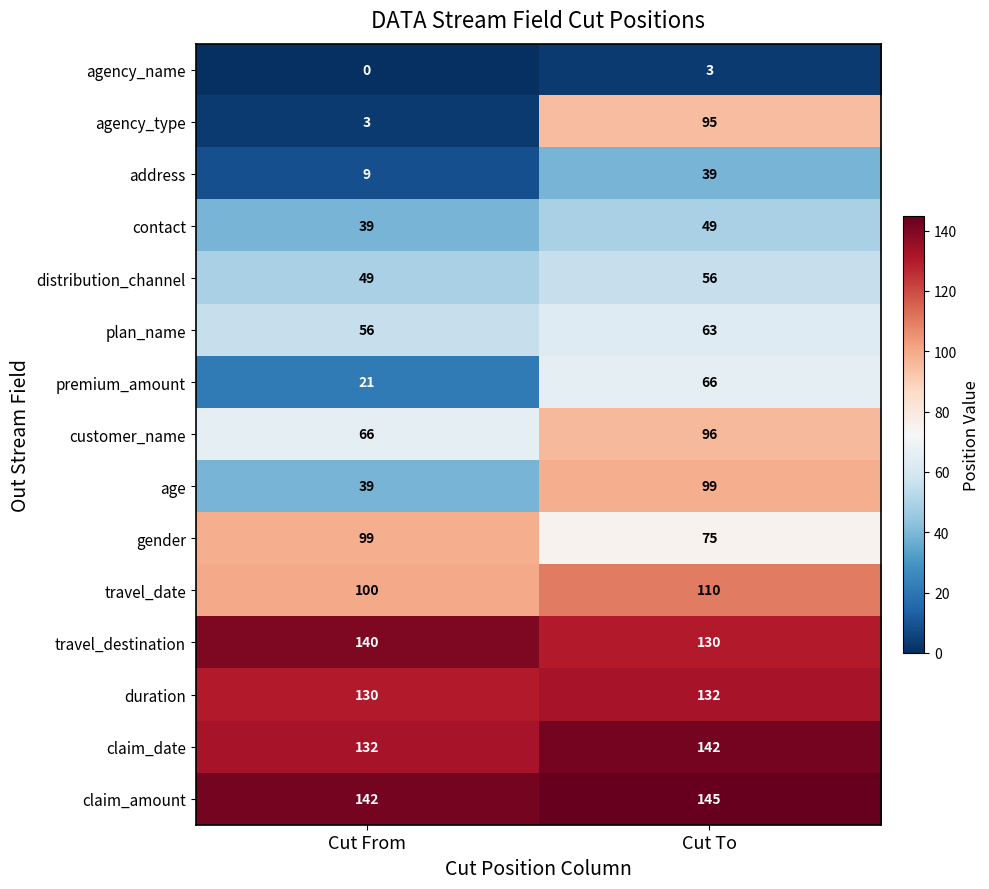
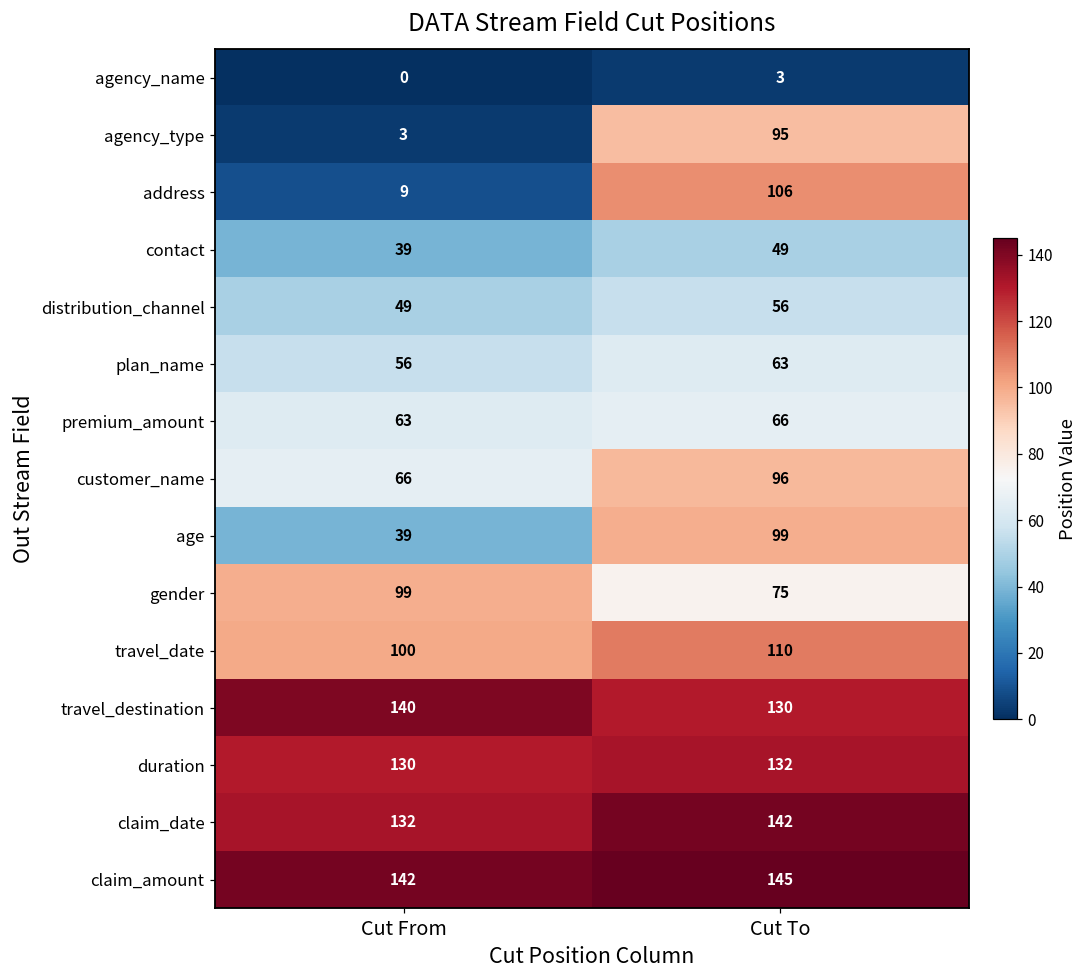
  {
    "agency_name": {
      "Cut From": 0,
      "Cut To": 3
    },
    "agency_type": {
      "Cut From": 3,
      "Cut To": 95
    },
    "address": {
      "Cut From": 9,
-     "Cut To": 39
+     "Cut To": 106
    },
    "contact": {
      "Cut From": 39,
      "Cut To": 49
    },
    "distribution_channel": {
      "Cut From": 49,
      "Cut To": 56
    },
    "plan_name": {
      "Cut From": 56,
      "Cut To": 63
    },
    "premium_amount": {
-     "Cut From": 21,
+     "Cut From": 63,
      "Cut To": 66
    },
    "customer_name": {
      "Cut From": 66,
      "Cut To": 96
    },
    "age": {
      "Cut From": 39,
      "Cut To": 99
    },
    "gender": {
      "Cut From": 99,
      "Cut To": 75
    },
    "travel_date": {
      "Cut From": 100,
      "Cut To": 110
    },
    "travel_destination": {
      "Cut From": 140,
      "Cut To": 130
    },
    "duration": {
      "Cut From": 130,
      "Cut To": 132
    },
    "claim_date": {
      "Cut From": 132,
      "Cut To": 142
    },
    "claim_amount": {
      "Cut From": 142,
      "Cut To": 145
    }
  }
